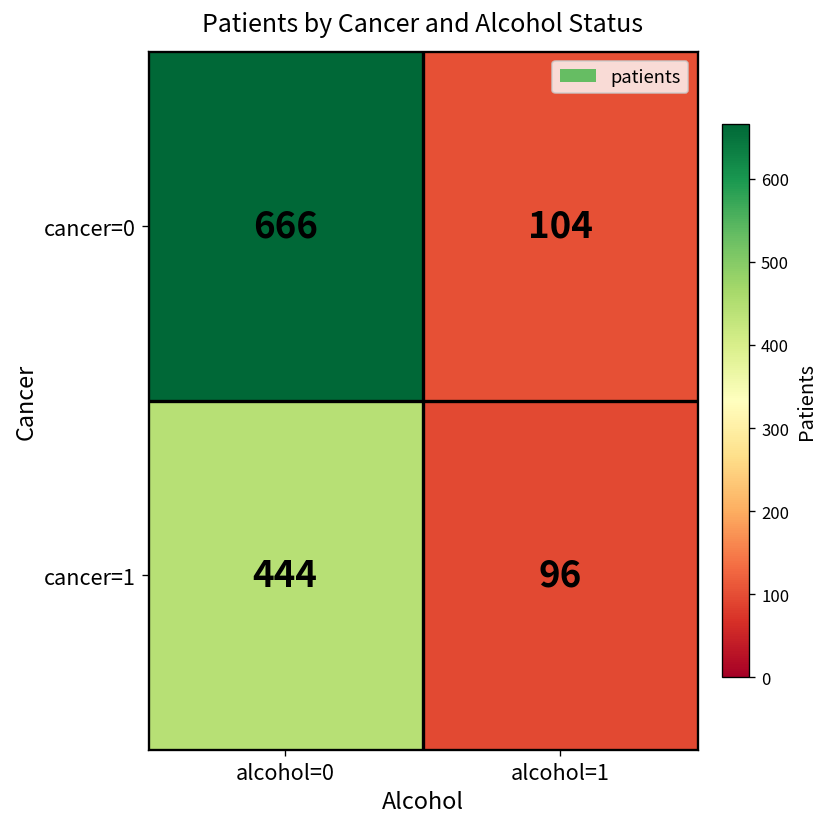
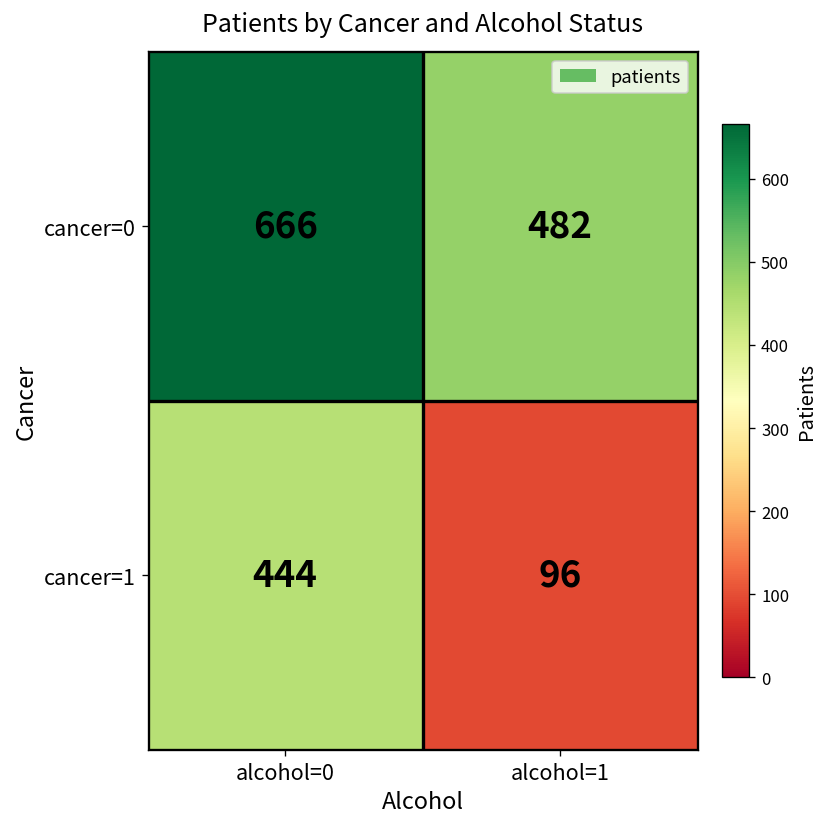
  {
    "cancer=0": {
      "alcohol=0": 666,
-     "alcohol=1": 104
+     "alcohol=1": 482
    },
    "cancer=1": {
      "alcohol=0": 444,
      "alcohol=1": 96
    }
  }
